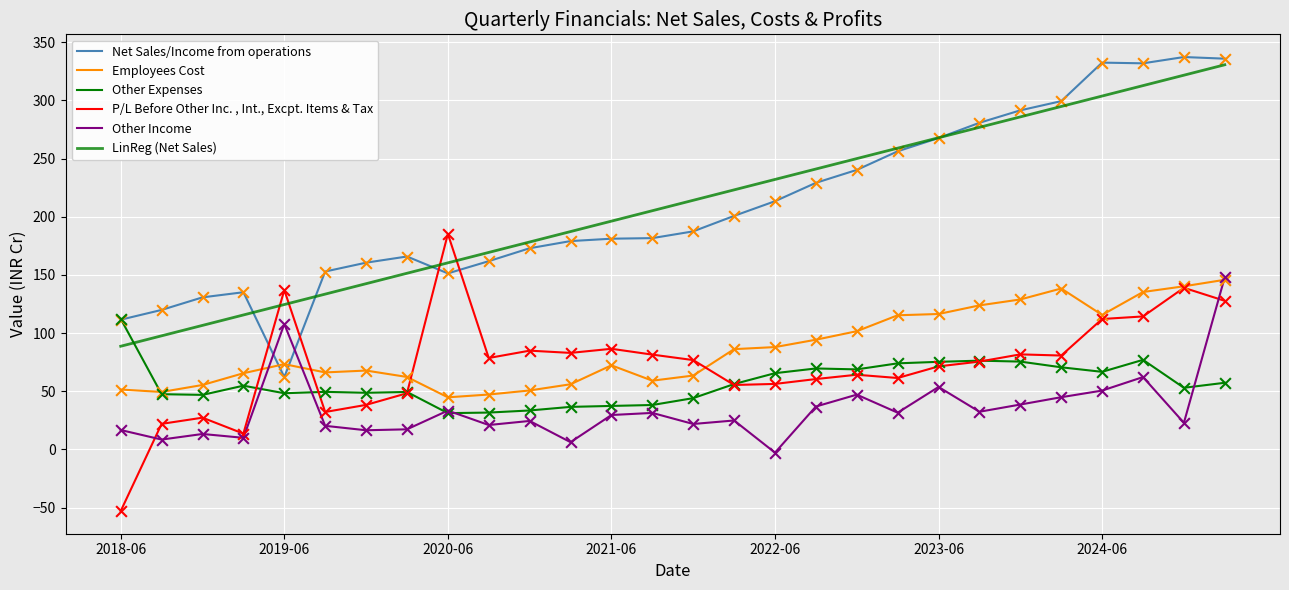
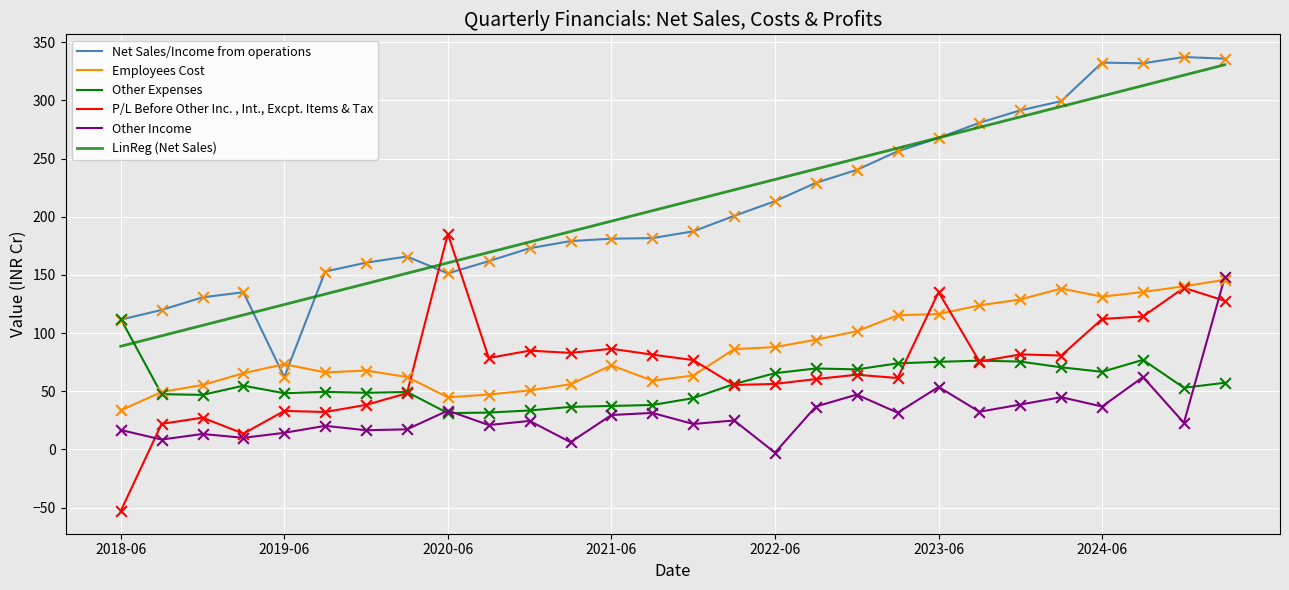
  {
    "Net Sales/Income from operations": {
      "2019-06": 62,
      "2020-06": 151,
      "2021-06": 181,
      "2022-06": 213,
      "2024-06": 332
    },
    "Employees Cost": {
-     "2018-06": 52,
+     "2018-06": 34,
      "2019-06": 73,
      "2020-06": 45,
      "2021-06": 72,
      "2022-06": 88,
      "2023-06": 116,
-     "2024-06": 116
+     "2024-06": 131
    },
    "P/L Before Other Inc. , Int., Excpt. Items & Tax": {
      "2018-06": -53,
-     "2019-06": 137,
+     "2019-06": 33,
      "2020-06": 185,
      "2021-06": 87,
      "2022-06": 56,
-     "2023-06": 71,
+     "2023-06": 135,
      "2024-06": 112
    },
    "Other Income": {
      "2018-06": 17,
-     "2019-06": 108,
+     "2019-06": 14,
      "2021-06": 30,
      "2022-06": -3,
      "2023-06": 54,
-     "2024-06": 51
+     "2024-06": 37
    }
  }
